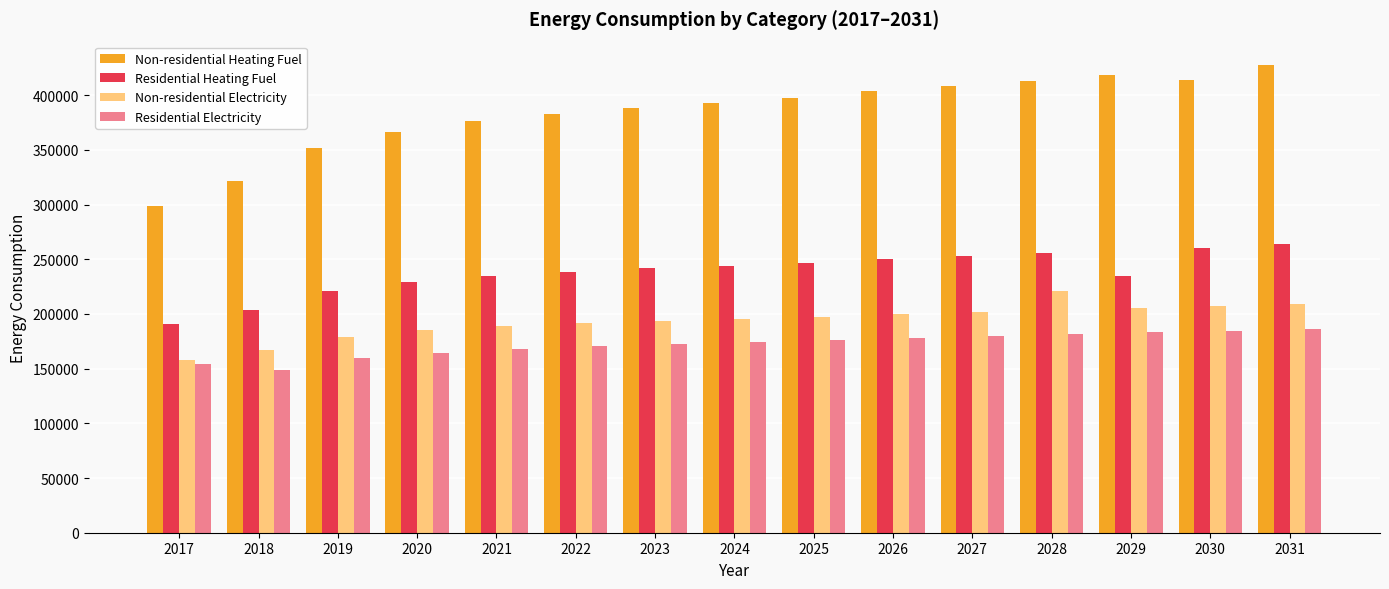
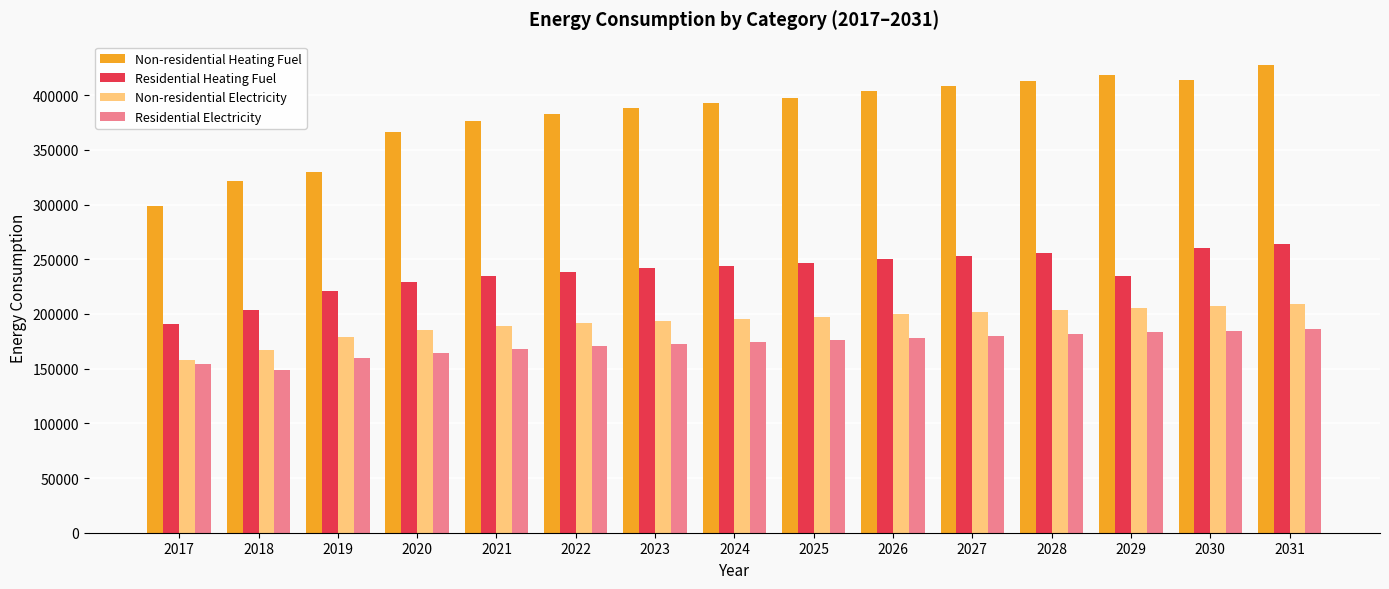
  {
    "Non-residential Heating Fuel": {
      "2017": 299000,
      "2018": 322000,
-     "2019": 352000,
+     "2019": 330000,
      "2020": 366000,
      "2021": 376000,
      "2022": 383000,
      "2023": 389000,
      "2024": 392000,
      "2025": 397000,
      "2026": 403000,
      "2027": 408000,
      "2028": 413000,
      "2029": 418000,
      "2030": 414000,
      "2031": 428000
    },
    "Residential Heating Fuel": {
      "2017": 190000,
      "2018": 203000,
      "2019": 221000,
      "2020": 229000,
      "2021": 234000,
      "2022": 239000,
      "2023": 242000,
      "2024": 244000,
      "2025": 247000,
      "2026": 250000,
      "2027": 253000,
      "2028": 255000,
      "2029": 235000,
      "2030": 260000,
      "2031": 264000
    },
    "Non-residential Electricity": {
      "2017": 158000,
      "2018": 167000,
      "2019": 179000,
      "2020": 185000,
      "2021": 189000,
      "2022": 192000,
      "2023": 194000,
      "2024": 195000,
      "2025": 197000,
      "2026": 200000,
      "2027": 202000,
-     "2028": 221000,
+     "2028": 203000,
      "2029": 206000,
      "2030": 207000,
      "2031": 209000
    },
    "Residential Electricity": {
      "2017": 154000,
      "2018": 149000,
      "2019": 160000,
      "2020": 165000,
      "2021": 168000,
      "2022": 171000,
      "2023": 173000,
      "2024": 174000,
      "2025": 176000,
      "2026": 178000,
      "2027": 180000,
      "2028": 181000,
      "2029": 183000,
      "2030": 184000,
      "2031": 186000
    }
  }
